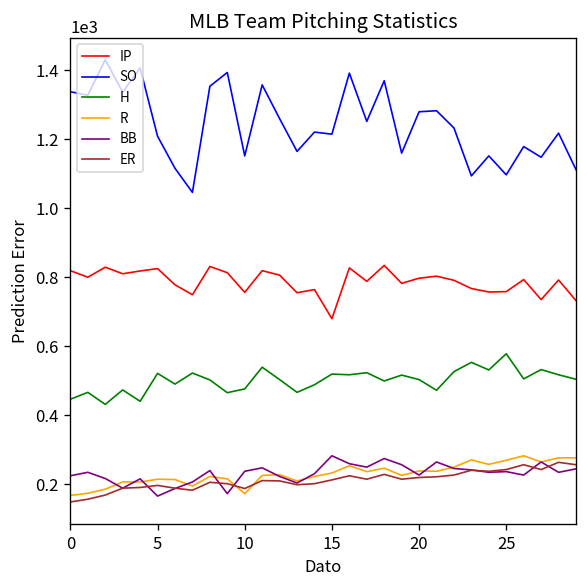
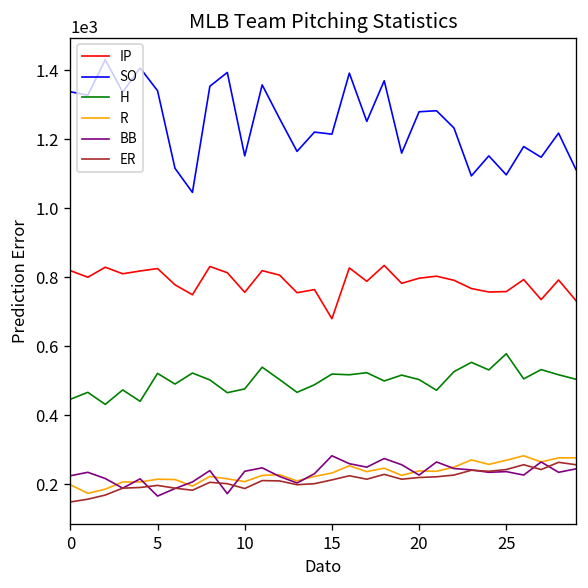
  {
    "IP": {
      "0": 820,
      "5": 830,
      "10": 760,
      "15": 680,
      "20": 800,
      "25": 760
    },
    "SO": {
      "0": 1340,
-     "5": 1210,
+     "5": 1340,
      "10": 1150,
      "15": 1220,
      "20": 1280,
      "25": 1100
    },
    "H": {
      "0": 450,
      "5": 520,
      "10": 480,
      "15": 520,
      "20": 500,
      "25": 580
    },
    "R": {
-     "0": 170,
+     "0": 200,
      "5": 210,
-     "10": 170,
+     "10": 210,
      "15": 230,
      "20": 240,
      "25": 270
    },
    "BB": {
      "0": 220,
      "5": 170,
      "10": 240,
      "15": 280
    },
    "ER": {
      "0": 150,
      "5": 200,
      "10": 190,
      "15": 210
    }
  }
